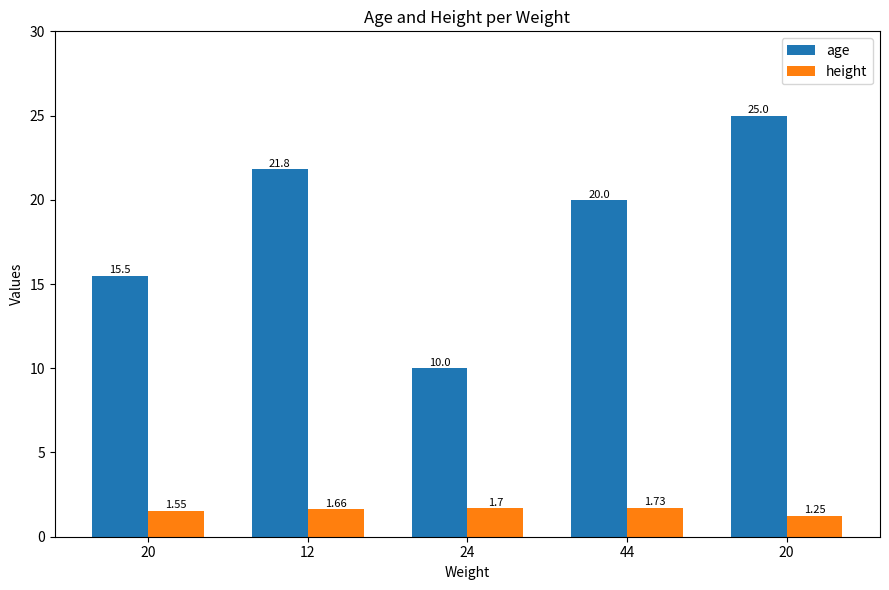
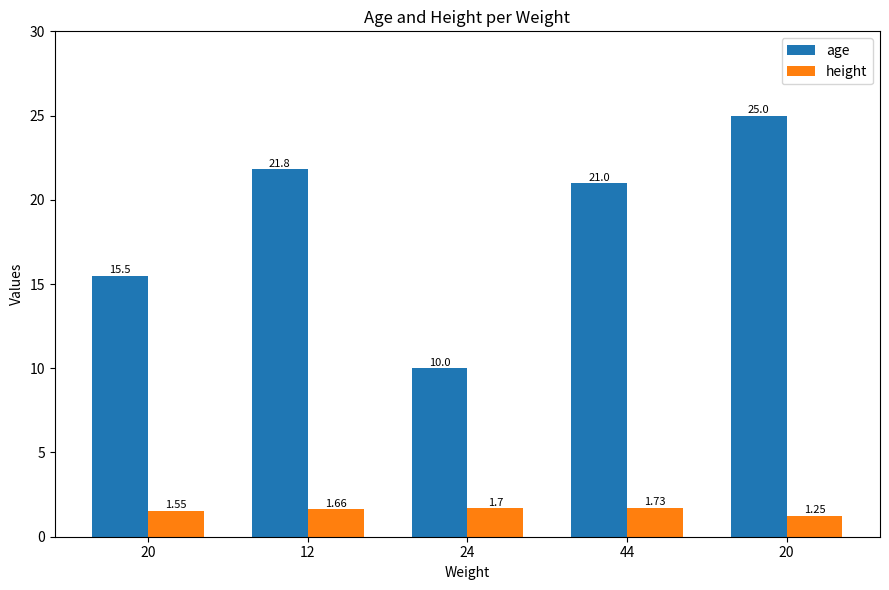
  {
    "age": {
      "12": 21.8,
      "24": 10.0,
-     "44": 20.0
+     "44": 21.0
    },
    "height": {
      "12": 1.66,
      "24": 1.7,
      "44": 1.73
    }
  }
